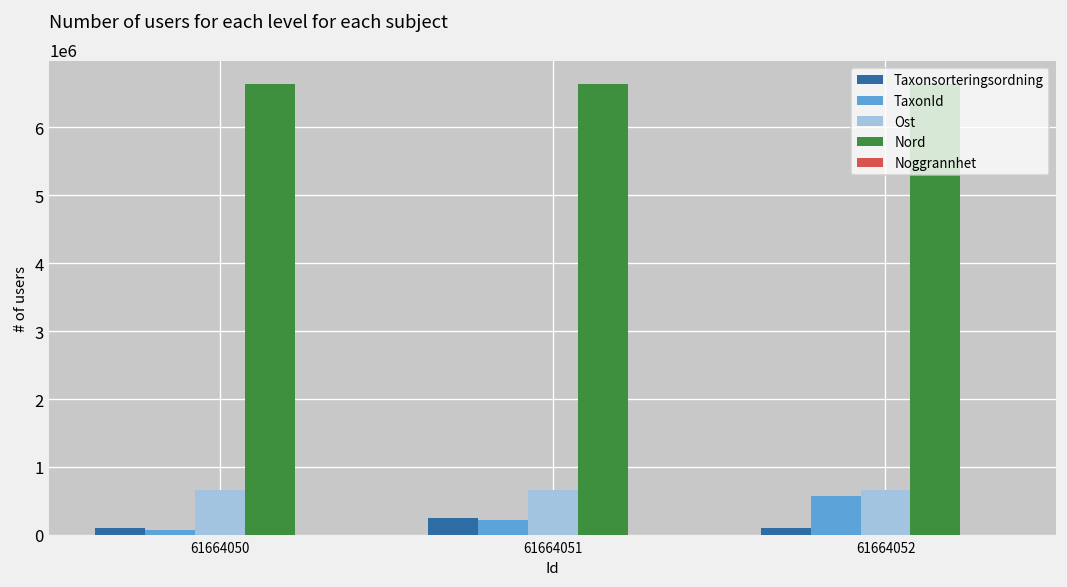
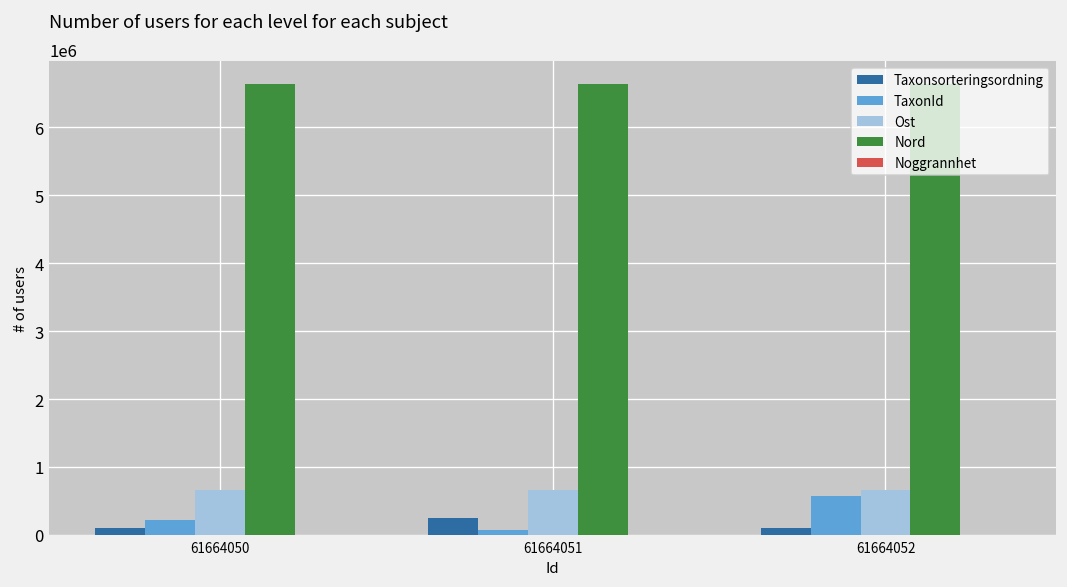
  {
    "Taxonsorteringsordning": {
      "61664050": 100000,
      "61664051": 300000,
      "61664052": 100000
    },
    "TaxonId": {
-     "61664050": 100000,
-     "61664051": 200000,
+     "61664050": 200000,
+     "61664051": 100000,
      "61664052": 600000
    },
    "Ost": {
      "61664050": 700000,
      "61664051": 700000,
      "61664052": 700000
    },
    "Nord": {
      "61664050": 6600000,
      "61664051": 6600000
    }
  }
